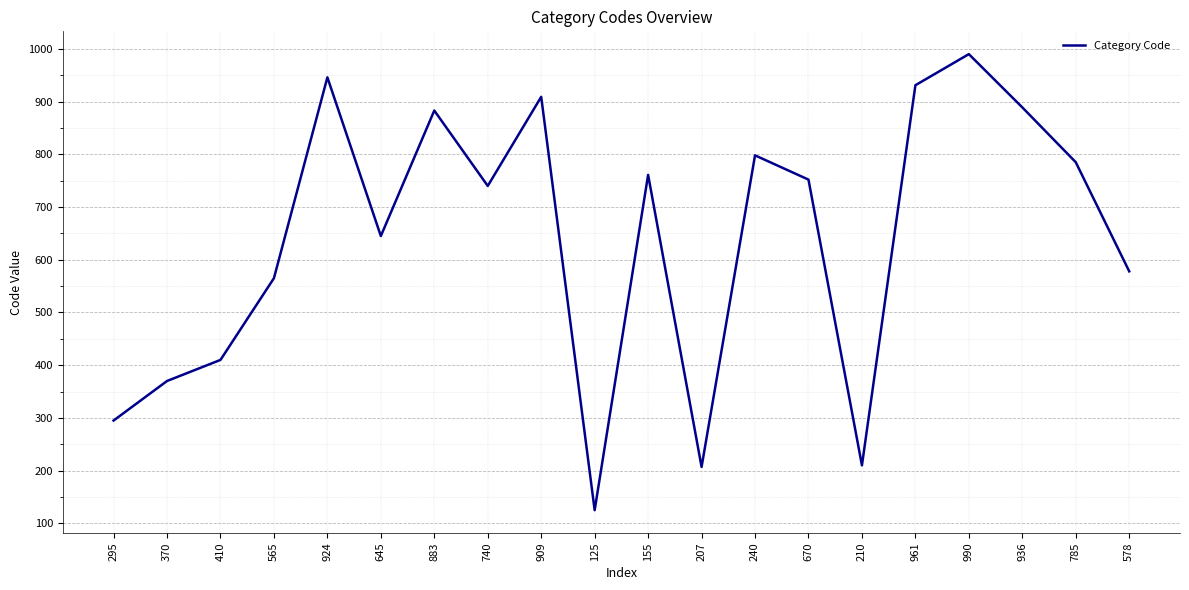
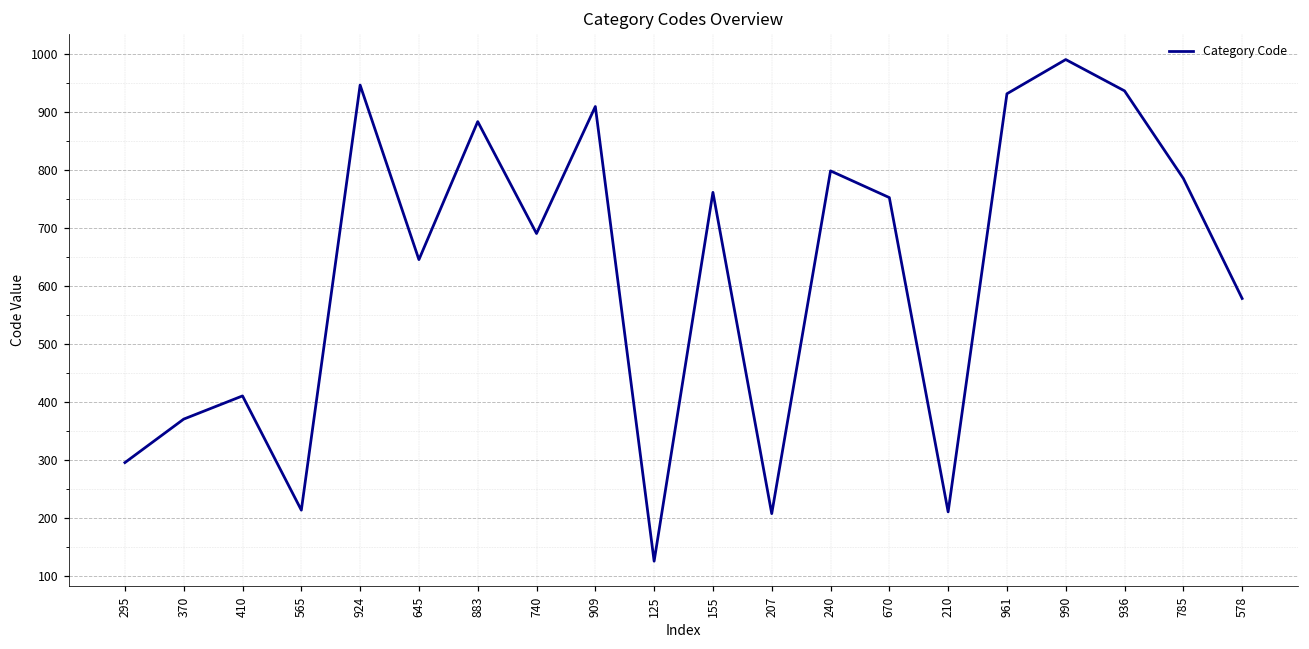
  {
    "295": 300,
    "370": 370,
    "410": 410,
-   "565": 570,
+   "565": 210,
    "924": 950,
    "645": 650,
    "883": 880,
-   "740": 740,
+   "740": 690,
    "909": 910,
    "125": 130,
    "155": 760,
    "207": 210,
    "240": 800,
    "670": 750,
    "210": 210,
    "961": 930,
    "990": 990,
-   "936": 890,
+   "936": 940,
    "785": 790,
    "578": 580
  }
